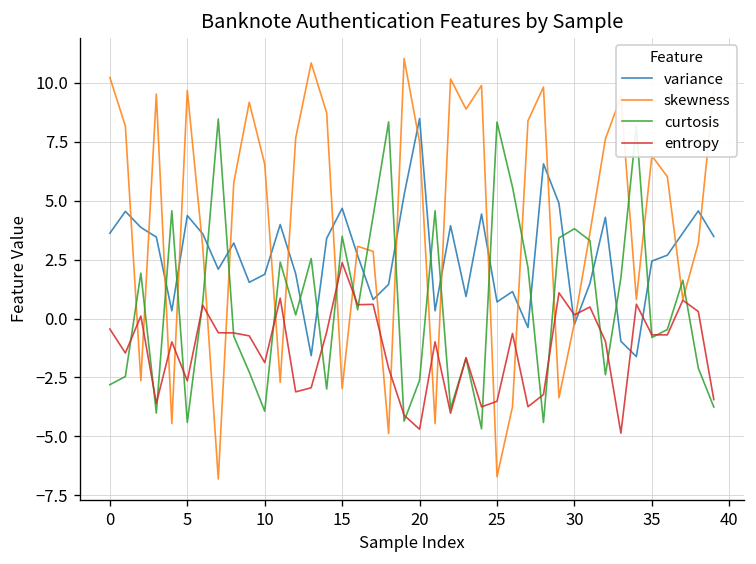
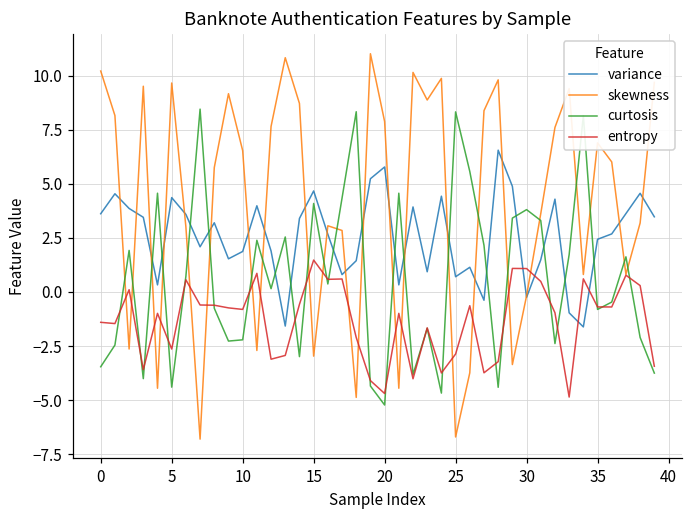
  {
    "variance": {
      "0": 3.6,
      "5": 4.4,
      "10": 1.9,
      "15": 4.7,
-     "20": 8.5,
+     "20": 5.8,
      "25": 0.7,
      "35": 2.4
    },
    "skewness": {
      "0": 10.2,
      "5": 9.7,
      "10": 6.5,
      "15": -3.0,
-     "20": 7.5,
+     "20": 7.9,
      "25": -6.7
    },
    "curtosis": {
-     "0": -2.8,
+     "0": -3.5,
      "5": -4.4,
-     "10": -3.9,
-     "15": 3.5,
-     "20": -2.6,
+     "10": -2.2,
+     "15": 4.1,
+     "20": -5.2,
      "25": 8.3,
      "30": 3.8
    },
    "entropy": {
-     "0": -0.4,
+     "0": -1.4,
      "5": -2.6,
-     "10": -1.9,
-     "15": 2.4,
+     "10": -0.8,
+     "15": 1.5,
      "20": -4.7,
-     "25": -3.5,
-     "30": 0.2
+     "25": -2.9,
+     "30": 1.1
    }
  }
